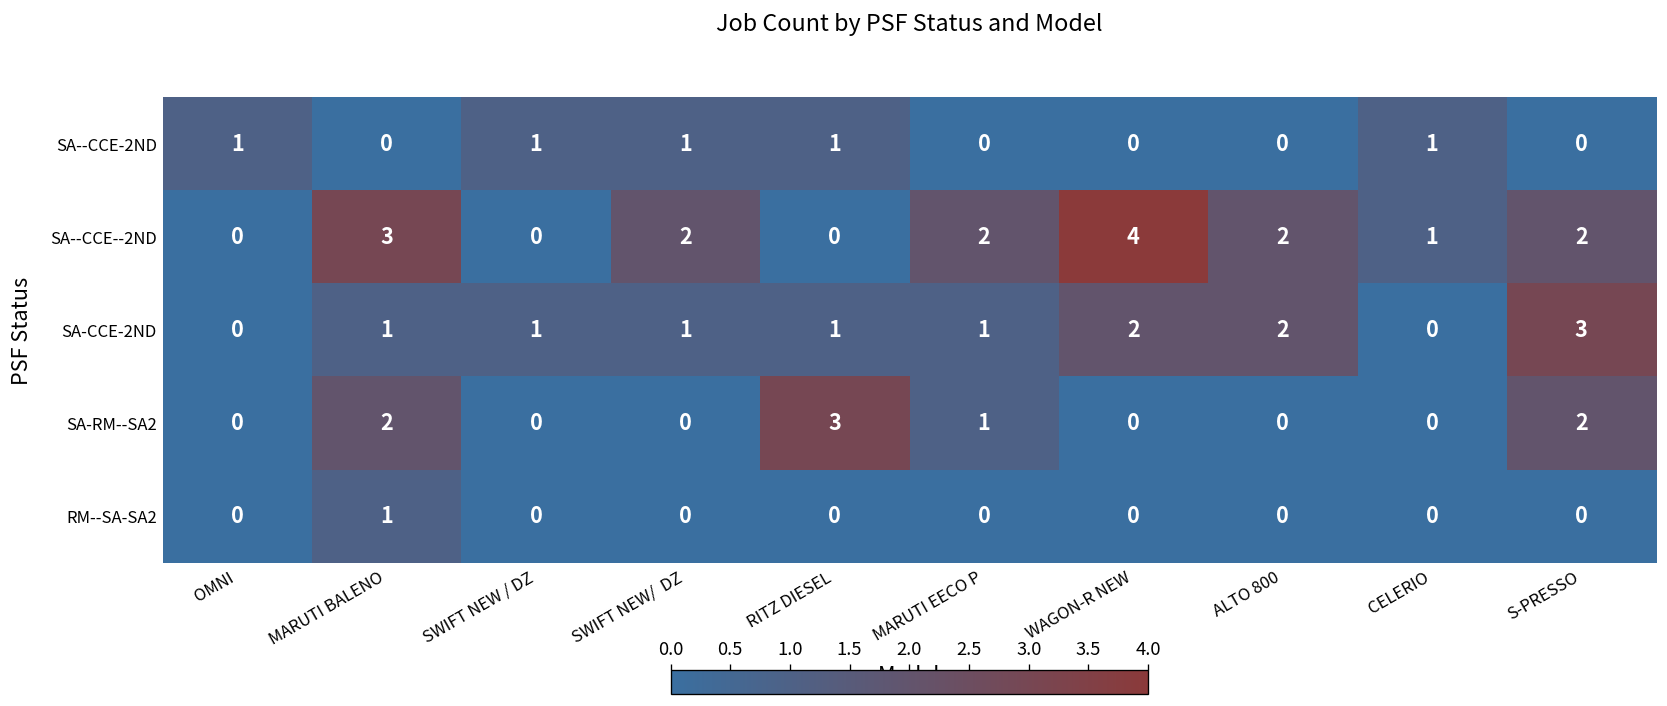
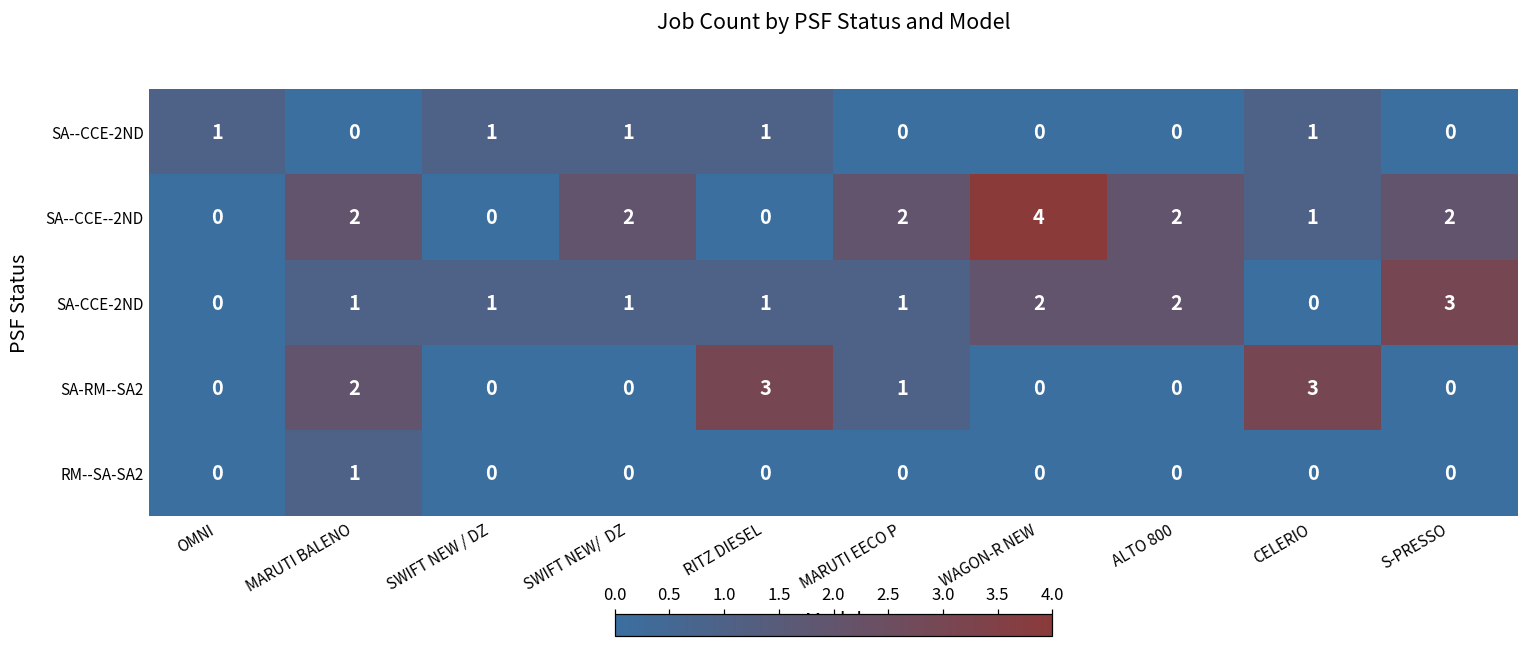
  {
    "SA--CCE-2ND": {
      "OMNI": 1,
      "MARUTI BALENO": 0,
      "SWIFT NEW / DZ": 1,
      "SWIFT NEW/ DZ": 1,
      "RITZ DIESEL": 1,
      "MARUTI EECO P": 0,
      "WAGON-R NEW": 0,
      "ALTO 800": 0,
      "CELERIO": 1,
      "S-PRESSO": 0
    },
    "SA--CCE--2ND": {
      "OMNI": 0,
-     "MARUTI BALENO": 3,
+     "MARUTI BALENO": 2,
      "SWIFT NEW / DZ": 0,
      "SWIFT NEW/ DZ": 2,
      "RITZ DIESEL": 0,
      "MARUTI EECO P": 2,
      "WAGON-R NEW": 4,
      "ALTO 800": 2,
      "CELERIO": 1,
      "S-PRESSO": 2
    },
    "SA-CCE-2ND": {
      "OMNI": 0,
      "MARUTI BALENO": 1,
      "SWIFT NEW / DZ": 1,
      "SWIFT NEW/ DZ": 1,
      "RITZ DIESEL": 1,
      "MARUTI EECO P": 1,
      "WAGON-R NEW": 2,
      "ALTO 800": 2,
      "CELERIO": 0,
      "S-PRESSO": 3
    },
    "SA-RM--SA2": {
      "OMNI": 0,
      "MARUTI BALENO": 2,
      "SWIFT NEW / DZ": 0,
      "SWIFT NEW/ DZ": 0,
      "RITZ DIESEL": 3,
      "MARUTI EECO P": 1,
      "WAGON-R NEW": 0,
      "ALTO 800": 0,
-     "CELERIO": 0,
-     "S-PRESSO": 2
+     "CELERIO": 3,
+     "S-PRESSO": 0
    },
    "RM--SA-SA2": {
      "OMNI": 0,
      "MARUTI BALENO": 1,
      "SWIFT NEW / DZ": 0,
      "SWIFT NEW/ DZ": 0,
      "RITZ DIESEL": 0,
      "MARUTI EECO P": 0,
      "WAGON-R NEW": 0,
      "ALTO 800": 0,
      "CELERIO": 0,
      "S-PRESSO": 0
    }
  }
